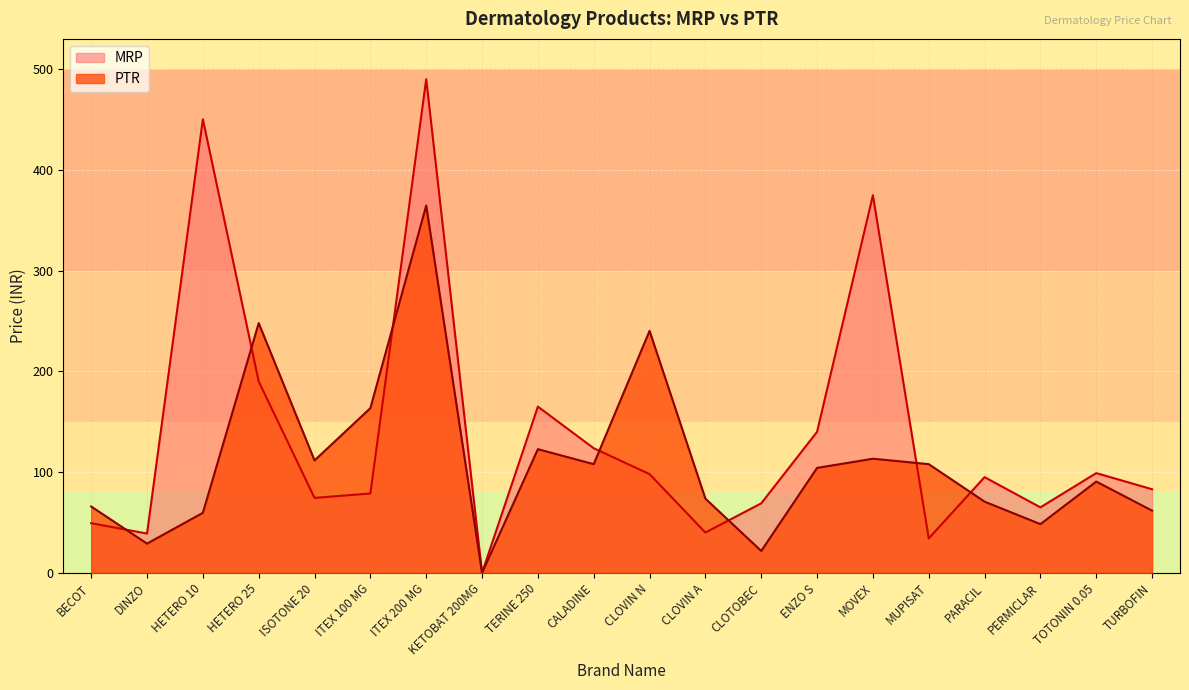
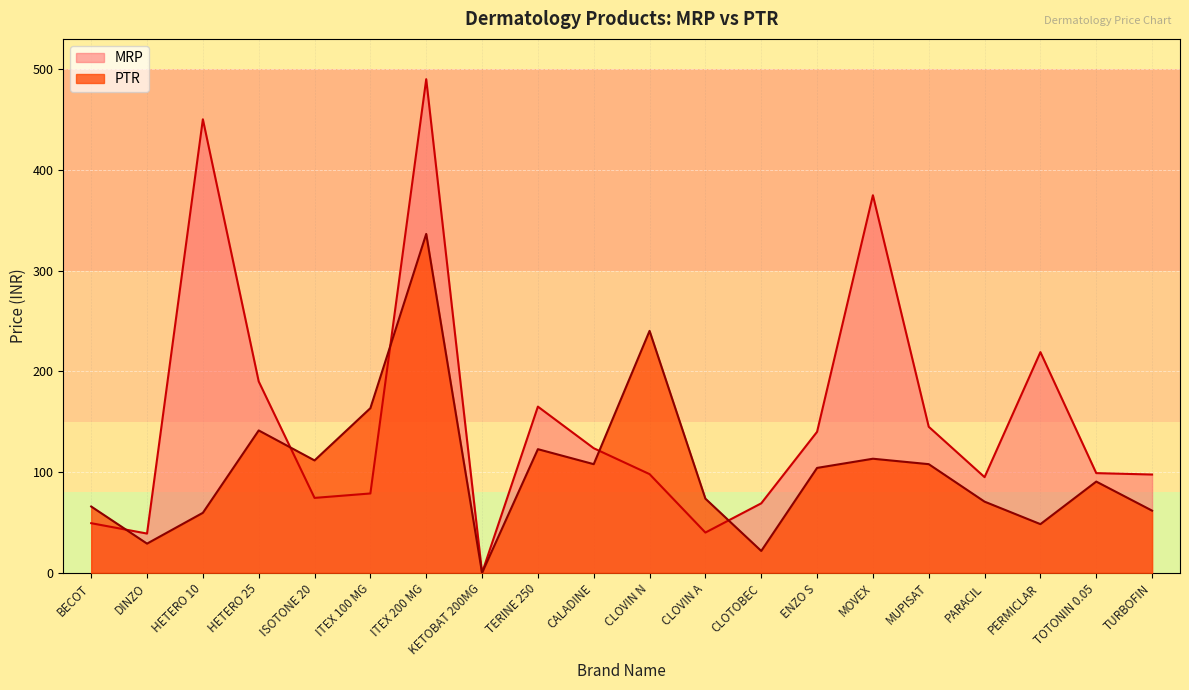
  {
    "MRP": {
      "BECOT": 49,
      "DINZO": 39,
      "HETERO 10": 450,
      "HETERO 25": 190,
      "ISOTONE 20": 74,
      "ITEX 100 MG": 79,
      "ITEX 200 MG": 490,
      "TERINE 250": 165,
      "CALADINE": 124,
      "CLOVIN N": 98,
      "CLOVIN A": 40,
      "CLOTOBEC": 69,
      "ENZO S": 140,
      "MOVEX": 375,
-     "MUPISAT": 34,
+     "MUPISAT": 145,
      "PARACIL": 95,
-     "PERMICLAR": 65,
+     "PERMICLAR": 219,
      "TOTONIN 0.05": 99,
-     "TURBOFIN": 83
+     "TURBOFIN": 98
    },
    "PTR": {
      "BECOT": 66,
      "DINZO": 29,
      "HETERO 10": 60,
-     "HETERO 25": 248,
+     "HETERO 25": 141,
      "ISOTONE 20": 112,
      "ITEX 100 MG": 163,
-     "ITEX 200 MG": 365,
+     "ITEX 200 MG": 336,
      "TERINE 250": 123,
      "CALADINE": 108,
      "CLOVIN N": 240,
      "CLOVIN A": 74,
      "CLOTOBEC": 22,
      "ENZO S": 104,
      "MOVEX": 113,
      "MUPISAT": 108,
      "PARACIL": 71,
      "PERMICLAR": 48,
      "TOTONIN 0.05": 91,
      "TURBOFIN": 62
    }
  }
